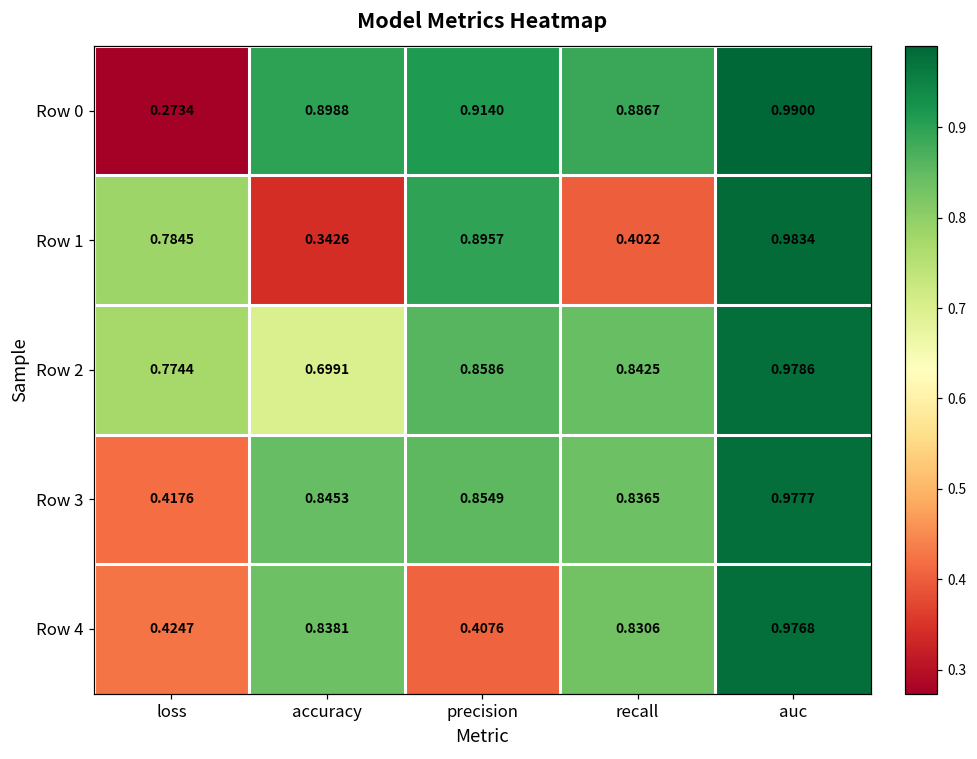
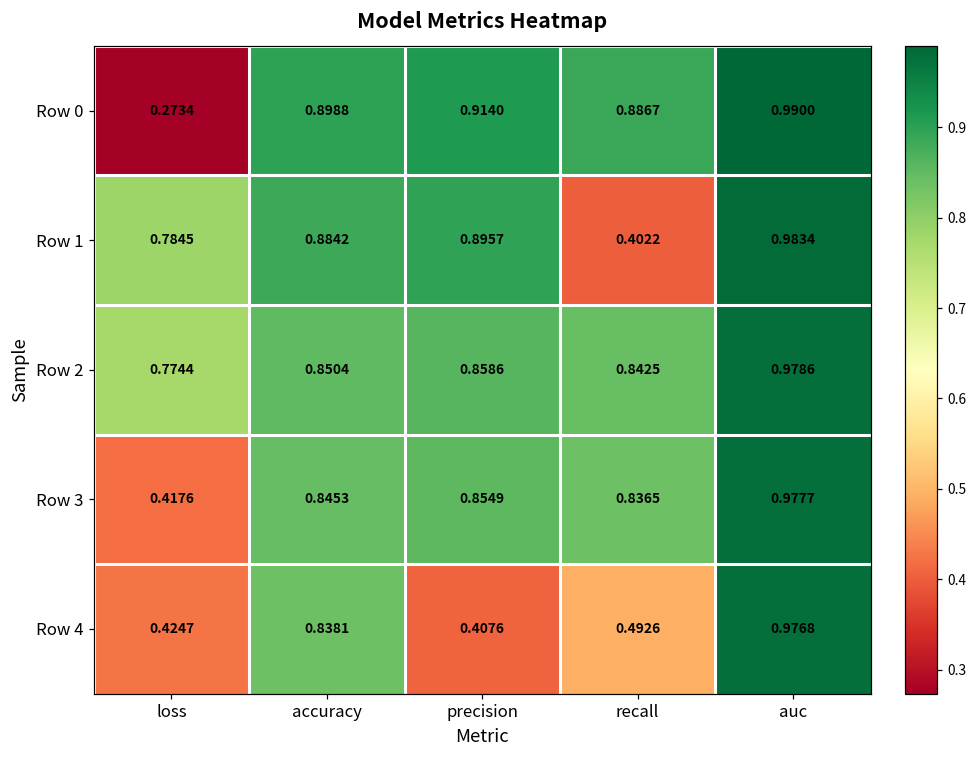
  {
    "Row 0": {
      "loss": 0.2734,
      "accuracy": 0.8988,
      "precision": 0.9140,
      "recall": 0.8867,
      "auc": 0.9900
    },
    "Row 1": {
      "loss": 0.7845,
-     "accuracy": 0.3426,
+     "accuracy": 0.8842,
      "precision": 0.8957,
      "recall": 0.4022,
      "auc": 0.9834
    },
    "Row 2": {
      "loss": 0.7744,
-     "accuracy": 0.6991,
+     "accuracy": 0.8504,
      "precision": 0.8586,
      "recall": 0.8425,
      "auc": 0.9786
    },
    "Row 3": {
      "loss": 0.4176,
      "accuracy": 0.8453,
      "precision": 0.8549,
      "recall": 0.8365,
      "auc": 0.9777
    },
    "Row 4": {
      "loss": 0.4247,
      "accuracy": 0.8381,
      "precision": 0.4076,
-     "recall": 0.8306,
+     "recall": 0.4926,
      "auc": 0.9768
    }
  }
